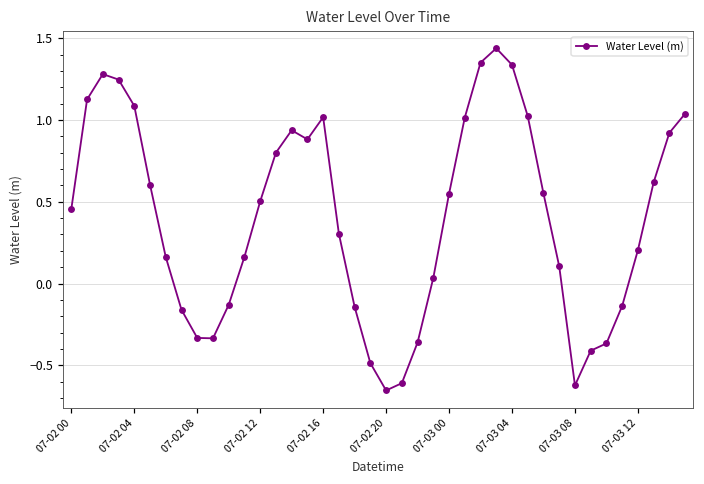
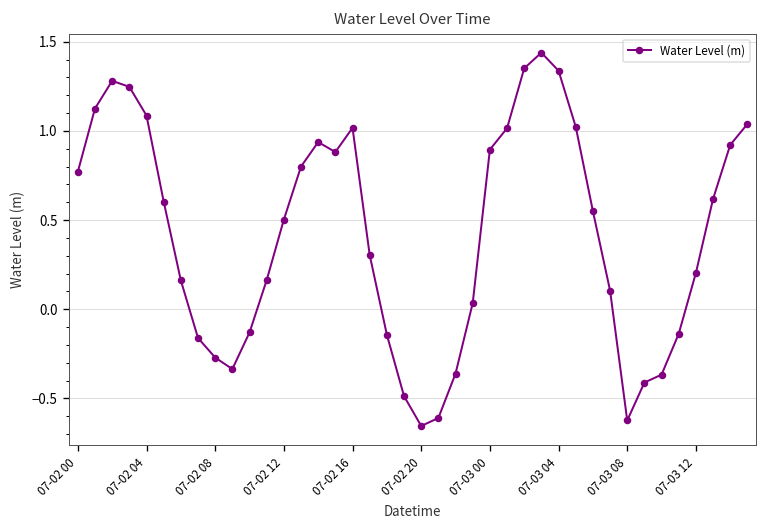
  {
-   "07-02 00": 0.46,
+   "07-02 00": 0.77,
    "07-02 04": 1.09,
-   "07-02 08": -0.33,
+   "07-02 08": -0.27,
    "07-02 12": 0.50,
    "07-02 16": 1.02,
    "07-02 20": -0.65,
-   "07-03 00": 0.55,
+   "07-03 00": 0.90,
    "07-03 04": 1.34,
    "07-03 08": -0.62,
    "07-03 12": 0.20
  }
